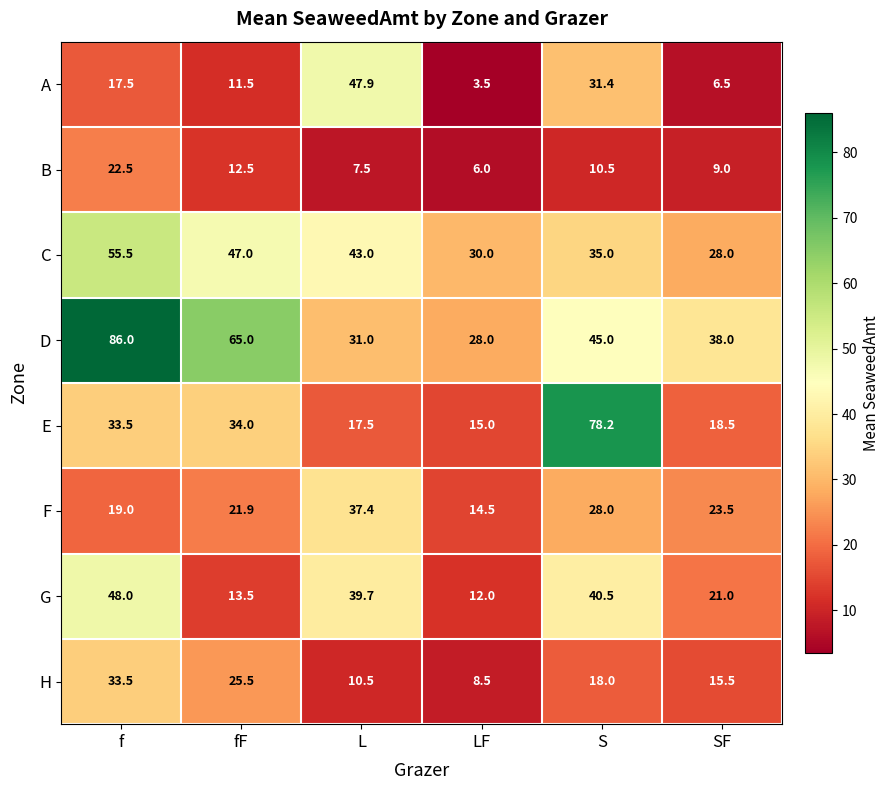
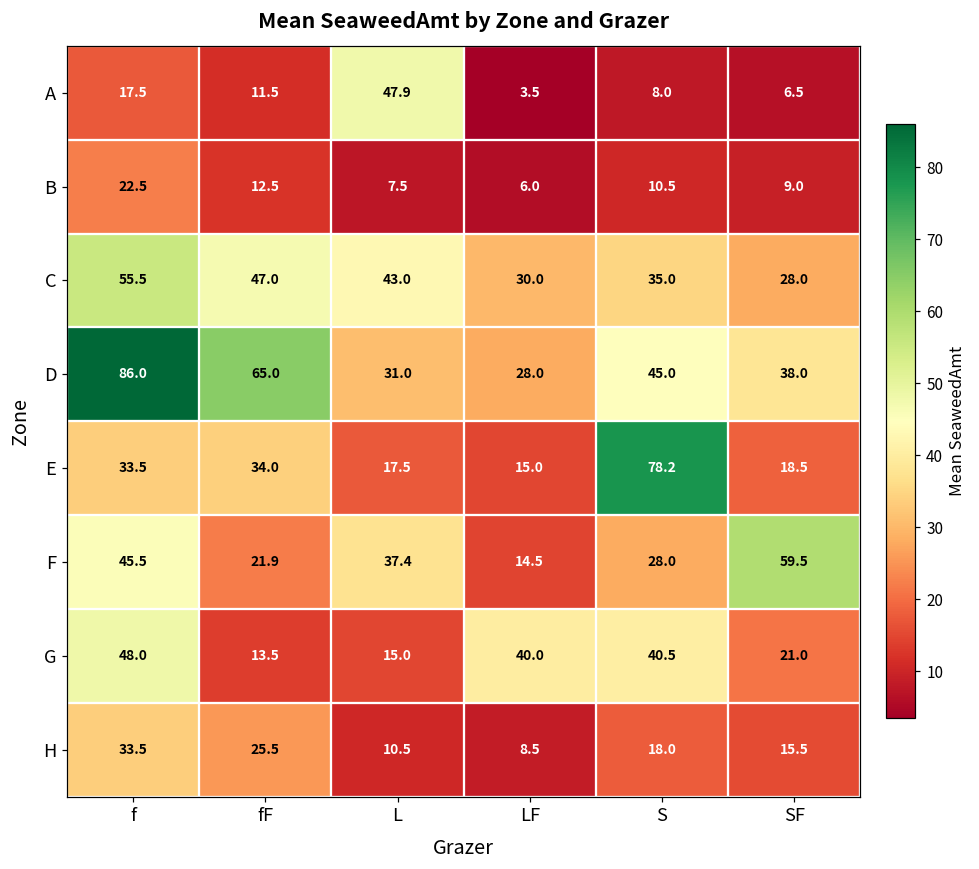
  {
    "A": {
      "f": 17.5,
      "fF": 11.5,
      "L": 47.9,
      "LF": 3.5,
-     "S": 31.4,
+     "S": 8.0,
      "SF": 6.5
    },
    "B": {
      "f": 22.5,
      "fF": 12.5,
      "L": 7.5,
      "LF": 6.0,
      "S": 10.5,
      "SF": 9.0
    },
    "C": {
      "f": 55.5,
      "fF": 47.0,
      "L": 43.0,
      "LF": 30.0,
      "S": 35.0,
      "SF": 28.0
    },
    "D": {
      "f": 86.0,
      "fF": 65.0,
      "L": 31.0,
      "LF": 28.0,
      "S": 45.0,
      "SF": 38.0
    },
    "E": {
      "f": 33.5,
      "fF": 34.0,
      "L": 17.5,
      "LF": 15.0,
      "S": 78.2,
      "SF": 18.5
    },
    "F": {
-     "f": 19.0,
+     "f": 45.5,
      "fF": 21.9,
      "L": 37.4,
      "LF": 14.5,
      "S": 28.0,
-     "SF": 23.5
+     "SF": 59.5
    },
    "G": {
      "f": 48.0,
      "fF": 13.5,
-     "L": 39.7,
-     "LF": 12.0,
+     "L": 15.0,
+     "LF": 40.0,
      "S": 40.5,
      "SF": 21.0
    },
    "H": {
      "f": 33.5,
      "fF": 25.5,
      "L": 10.5,
      "LF": 8.5,
      "S": 18.0,
      "SF": 15.5
    }
  }
